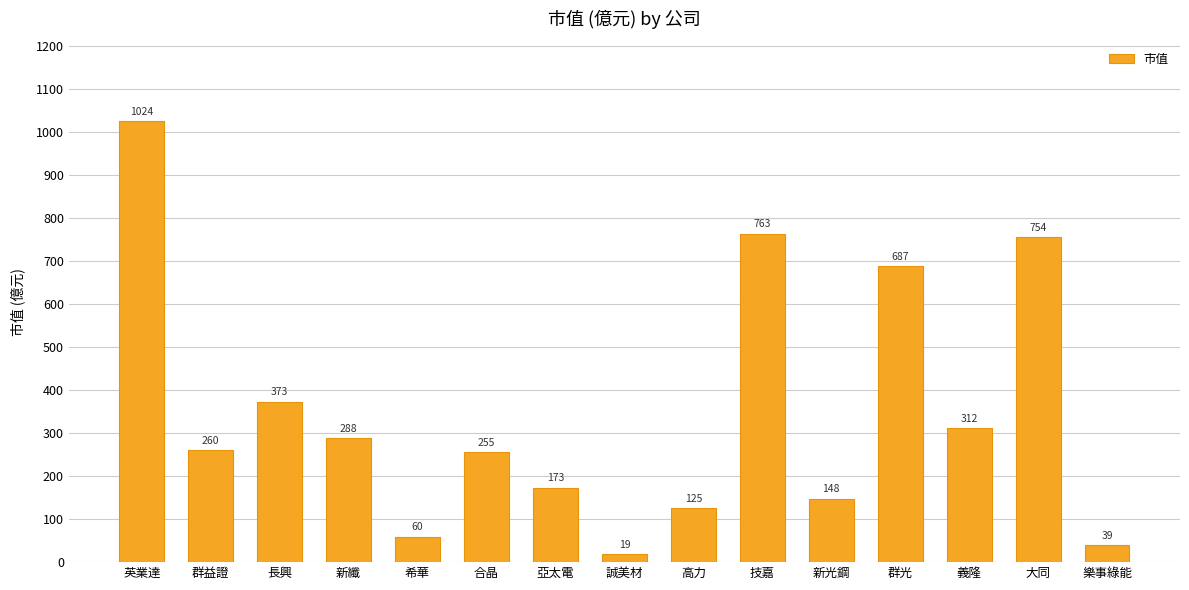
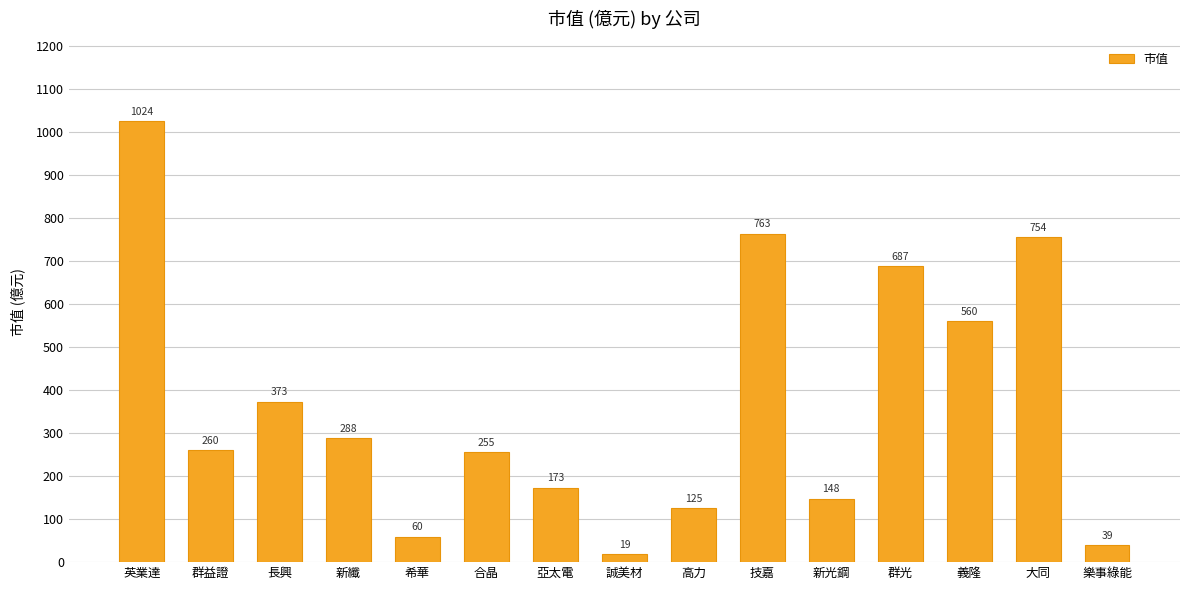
  {
    "英業達": 1024,
    "群益證": 260,
    "長興": 373,
    "新纖": 288,
    "希華": 60,
    "合晶": 255,
    "亞太電": 173,
    "誠美材": 19,
    "高力": 125,
    "技嘉": 763,
    "新光鋼": 148,
    "群光": 687,
-   "義隆": 312,
+   "義隆": 560,
    "大同": 754,
    "樂事綠能": 39
  }
